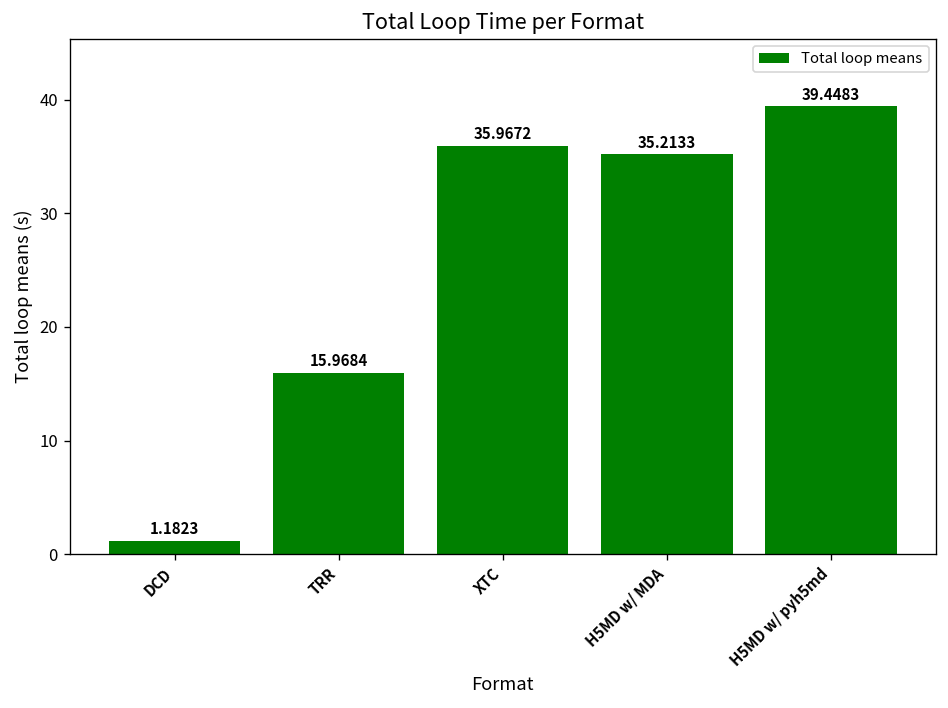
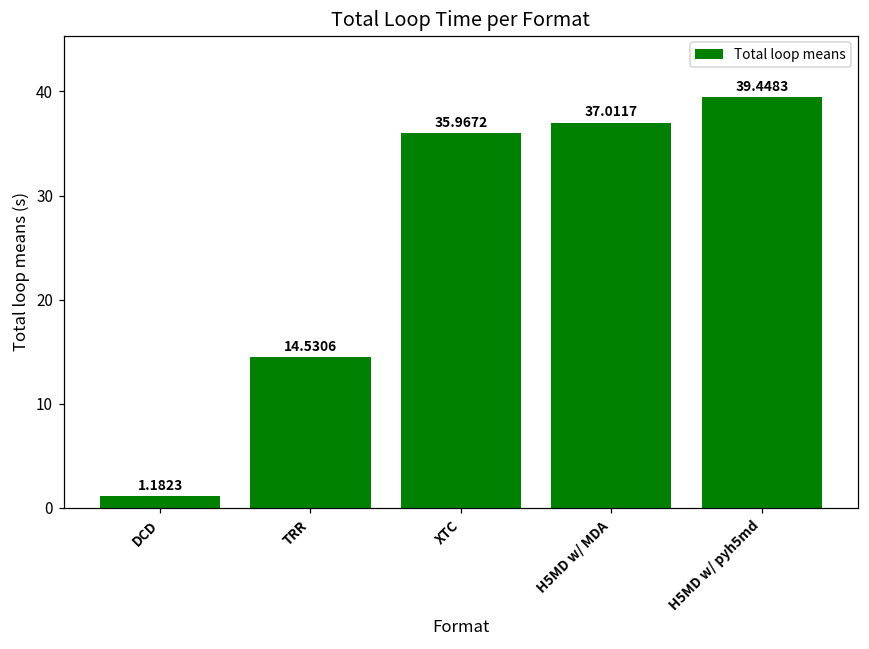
  {
    "DCD": 1.1823,
-   "TRR": 15.9684,
+   "TRR": 14.5306,
    "XTC": 35.9672,
-   "H5MD w/ MDA": 35.2133,
+   "H5MD w/ MDA": 37.0117,
    "H5MD w/ pyh5md": 39.4483
  }
